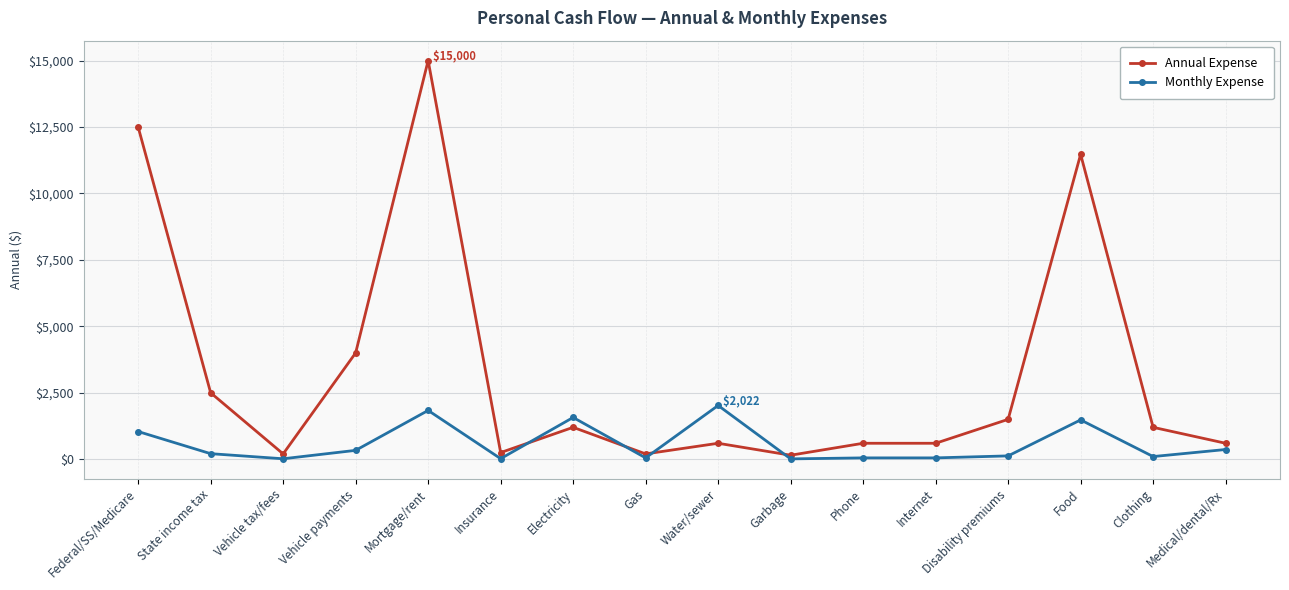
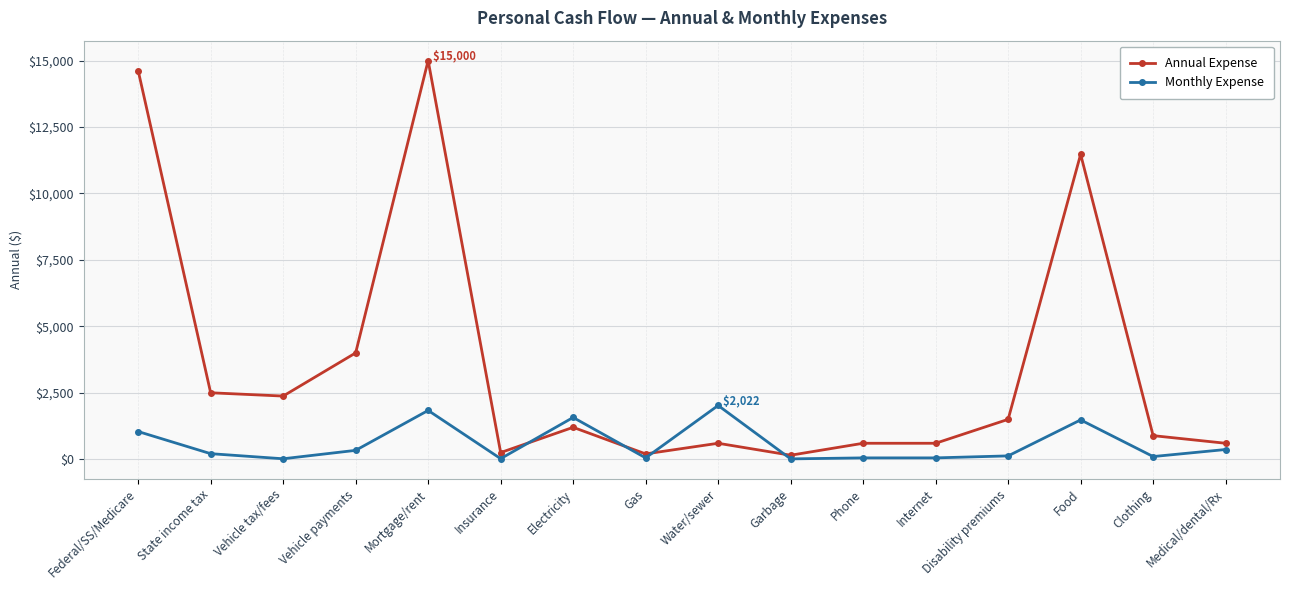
  {
    "Annual Expense": {
-     "Federal/SS/Medicare": "$12,500",
+     "Federal/SS/Medicare": "$14,600",
      "State income tax": "$2,500",
-     "Vehicle tax/fees": "$200",
+     "Vehicle tax/fees": "$2,400",
      "Vehicle payments": "$4,000",
      "Insurance": "$300",
      "Electricity": "$1,200",
      "Gas": "$200",
      "Water/sewer": "$600",
      "Garbage": "$200",
      "Phone": "$600",
      "Internet": "$600",
      "Disability premiums": "$1,500",
      "Food": "$11,500",
-     "Clothing": "$1,200",
+     "Clothing": "$900",
      "Medical/dental/Rx": "$600"
    },
    "Monthly Expense": {
      "Water/sewer": "$2,022"
    }
  }
